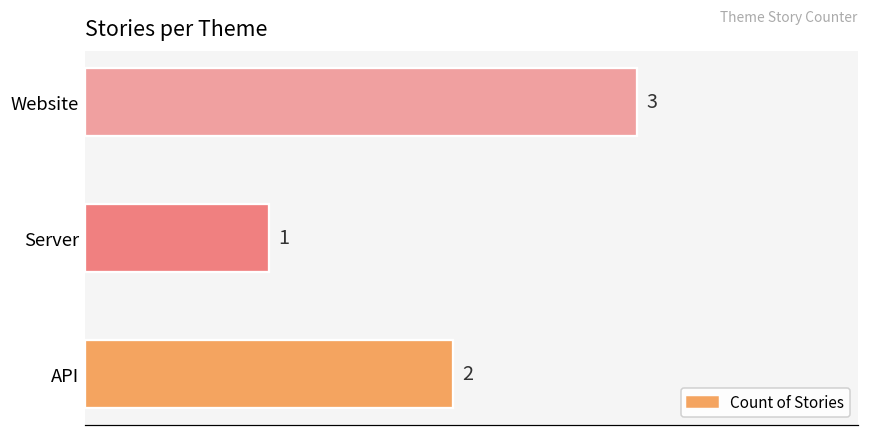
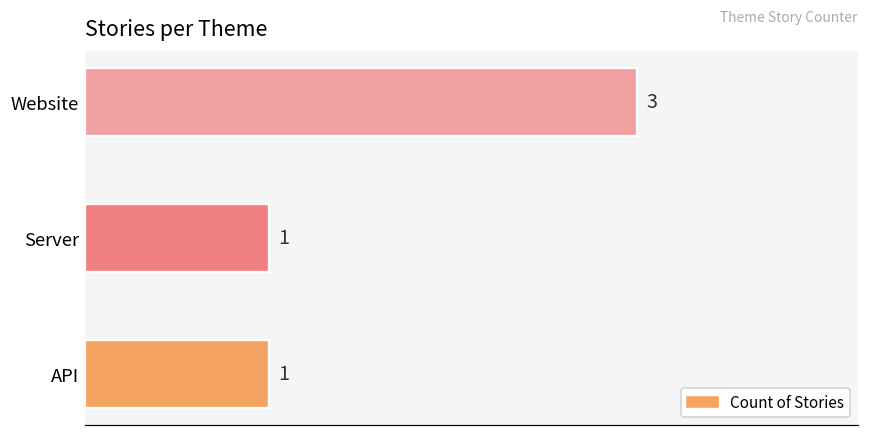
  {
    "Website": 3,
    "Server": 1,
-   "API": 2
+   "API": 1
  }
